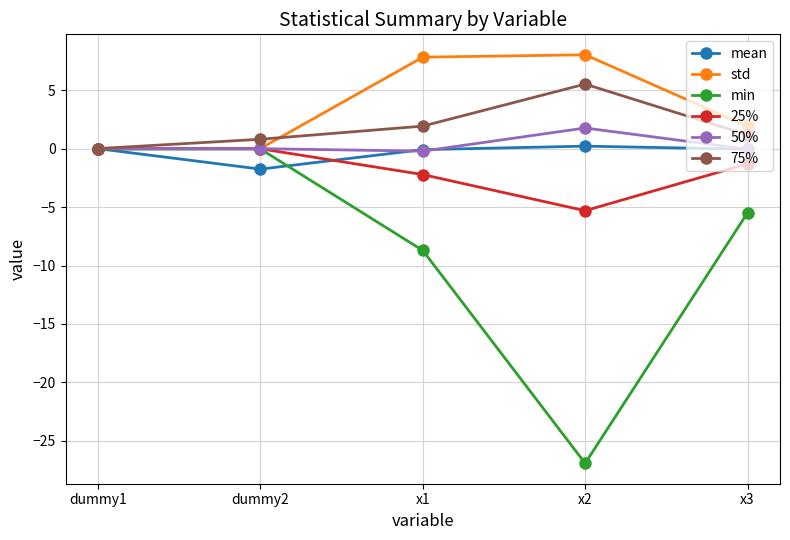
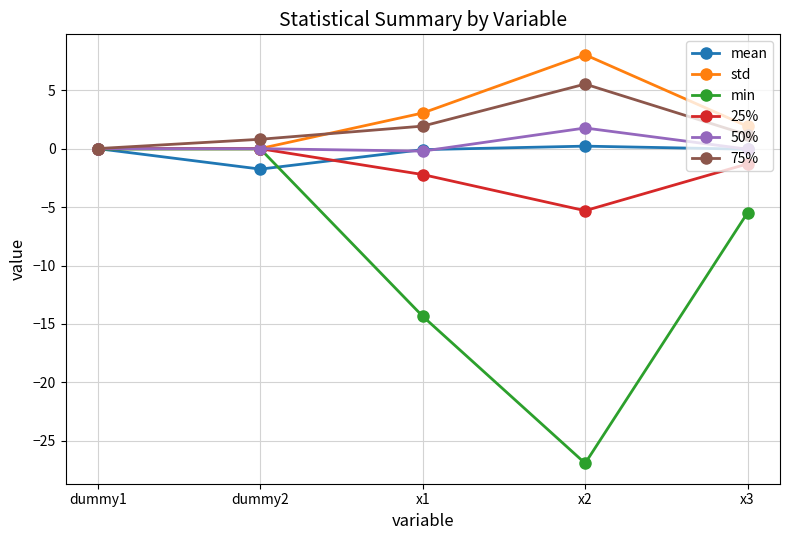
  {
    "mean": {
      "dummy2": -1.8,
      "x2": 0.2
    },
    "std": {
-     "x1": 7.8,
+     "x1": 3.1,
      "x2": 8.0
    },
    "min": {
-     "x1": -8.7,
+     "x1": -14.3,
      "x2": -26.9,
      "x3": -5.5
    },
    "25%": {
      "x1": -2.2,
      "x2": -5.3
    },
    "50%": {
      "x2": 1.8
    },
    "75%": {
      "dummy2": 0.8,
      "x1": 1.9,
      "x2": 5.5
    }
  }
